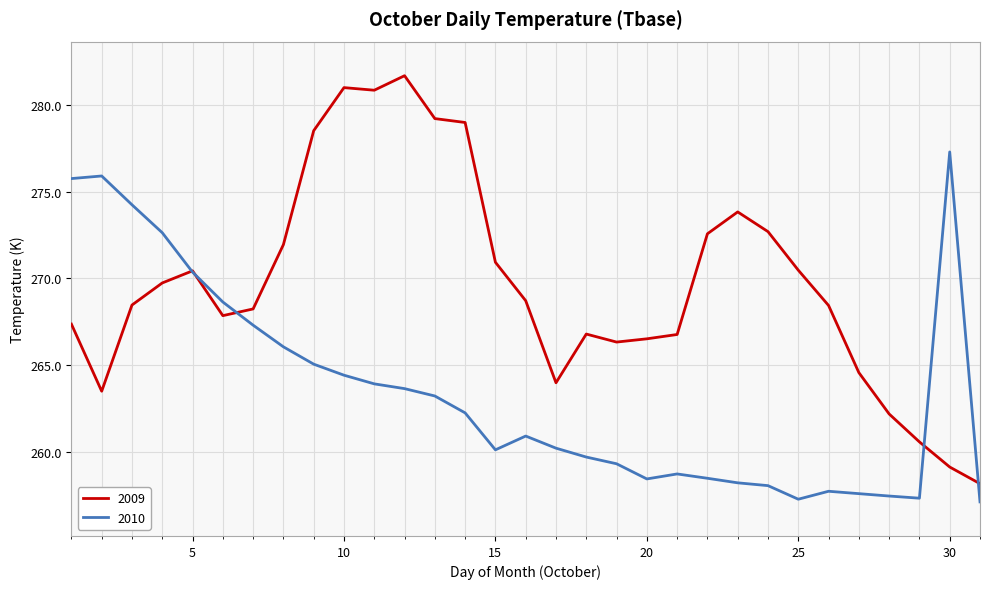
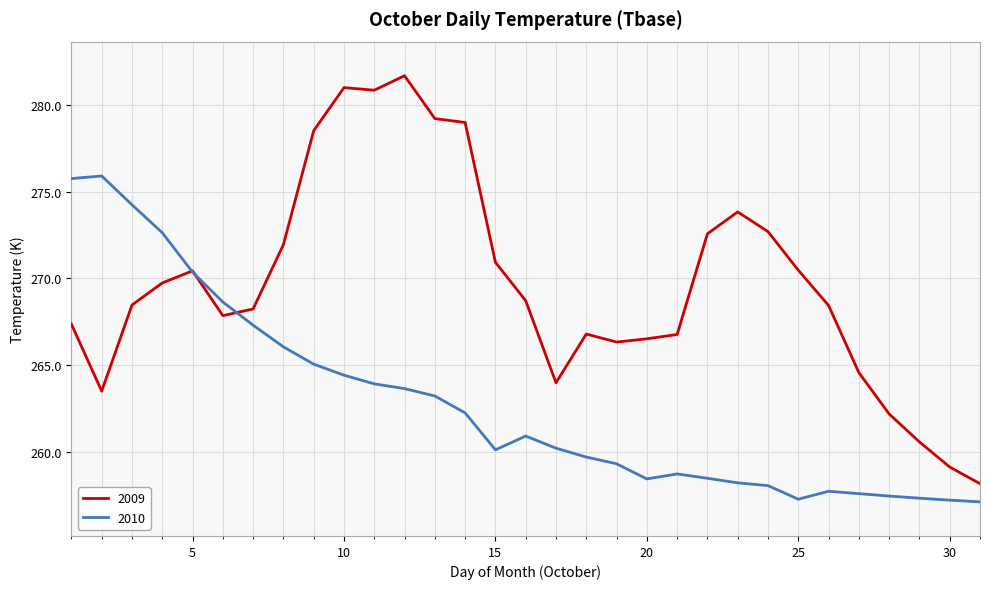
  {
    "2009": {
      "10": 281.0,
      "15": 270.9,
      "20": 266.5,
      "25": 270.5,
      "30": 259.1
    },
    "2010": {
      "10": 264.4,
      "15": 260.1,
      "20": 258.4,
      "25": 257.3,
-     "30": 277.3
+     "30": 257.2
    }
  }
